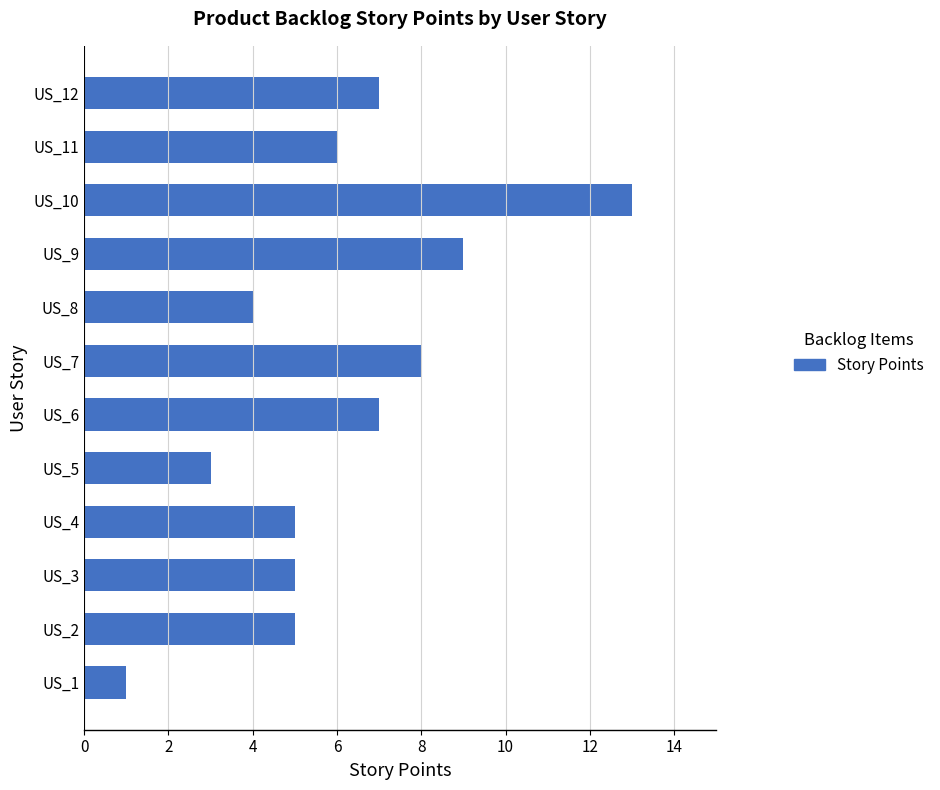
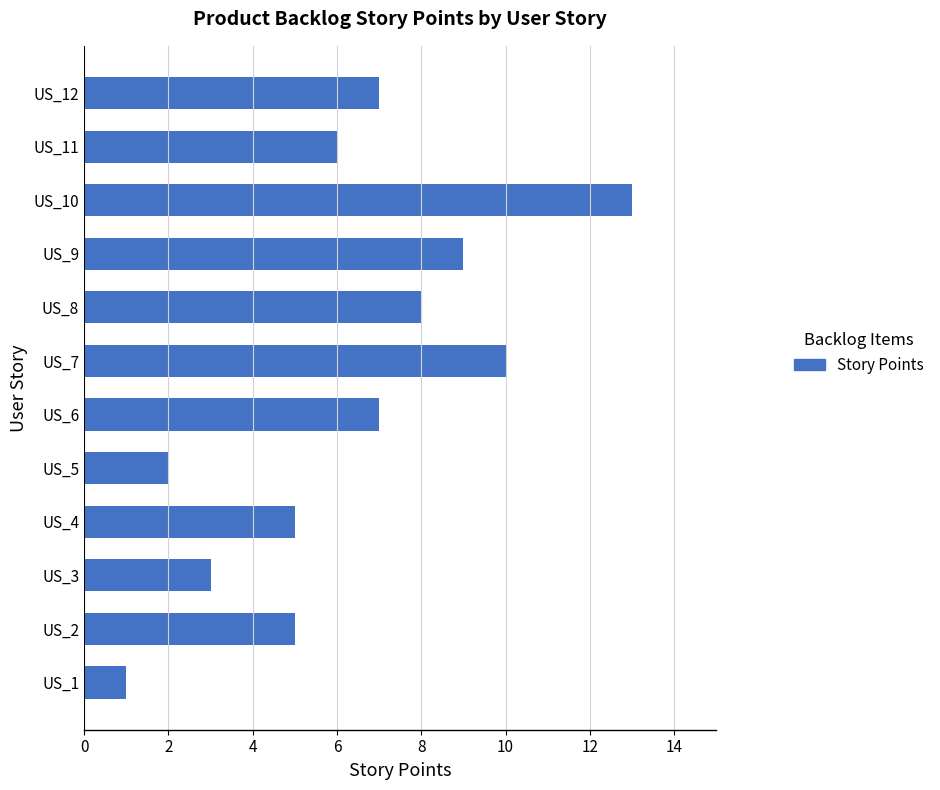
  {
    "US_12": 7,
    "US_11": 6,
    "US_10": 13,
    "US_9": 9,
-   "US_8": 4,
-   "US_7": 8,
+   "US_8": 8,
+   "US_7": 10,
    "US_6": 7,
-   "US_5": 3,
+   "US_5": 2,
    "US_4": 5,
-   "US_3": 5,
+   "US_3": 3,
    "US_2": 5,
    "US_1": 1
  }
